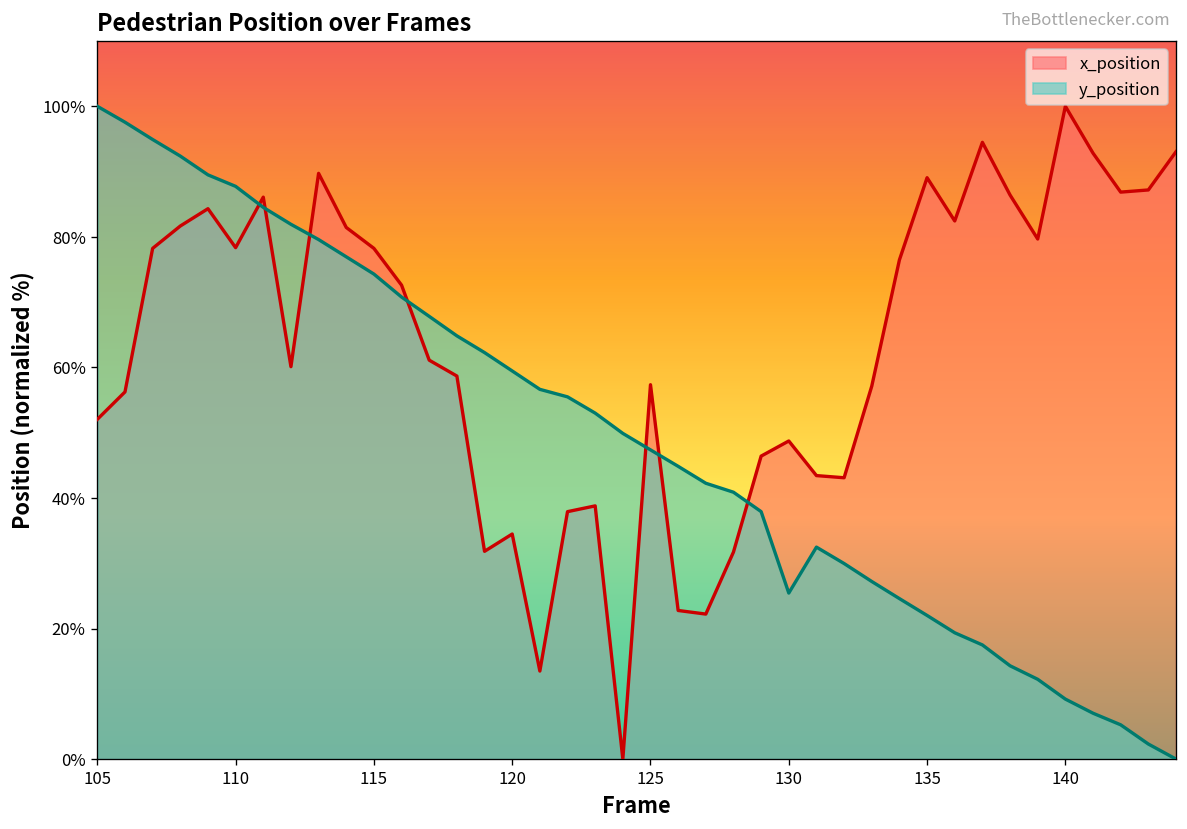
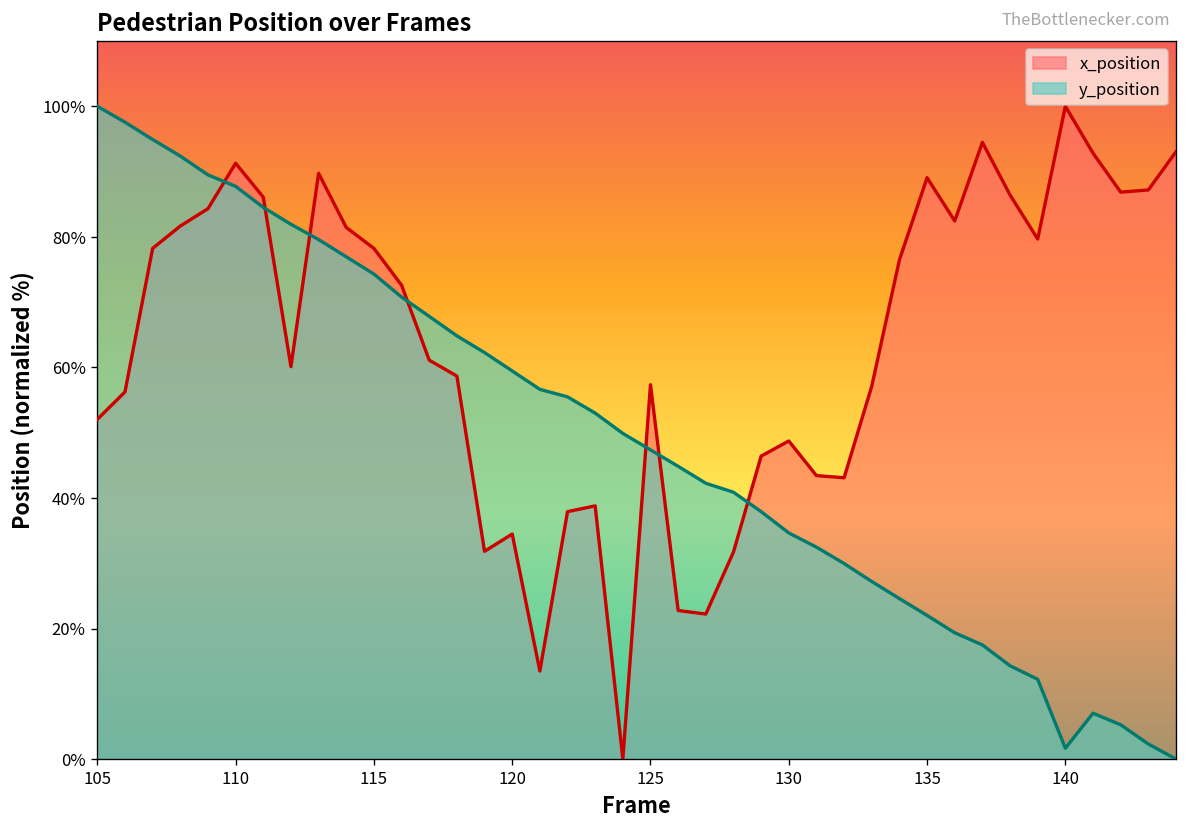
  {
    "x_position": {
      "105": "52%",
-     "110": "78%",
+     "110": "91%",
      "115": "78%",
      "120": "34%",
      "125": "57%",
      "130": "49%",
      "135": "89%",
      "140": "100%"
    },
    "y_position": {
      "105": "100%",
      "110": "88%",
      "115": "74%",
      "120": "59%",
      "125": "47%",
-     "130": "25%",
+     "130": "35%",
      "135": "22%",
-     "140": "9%"
+     "140": "2%"
    }
  }
